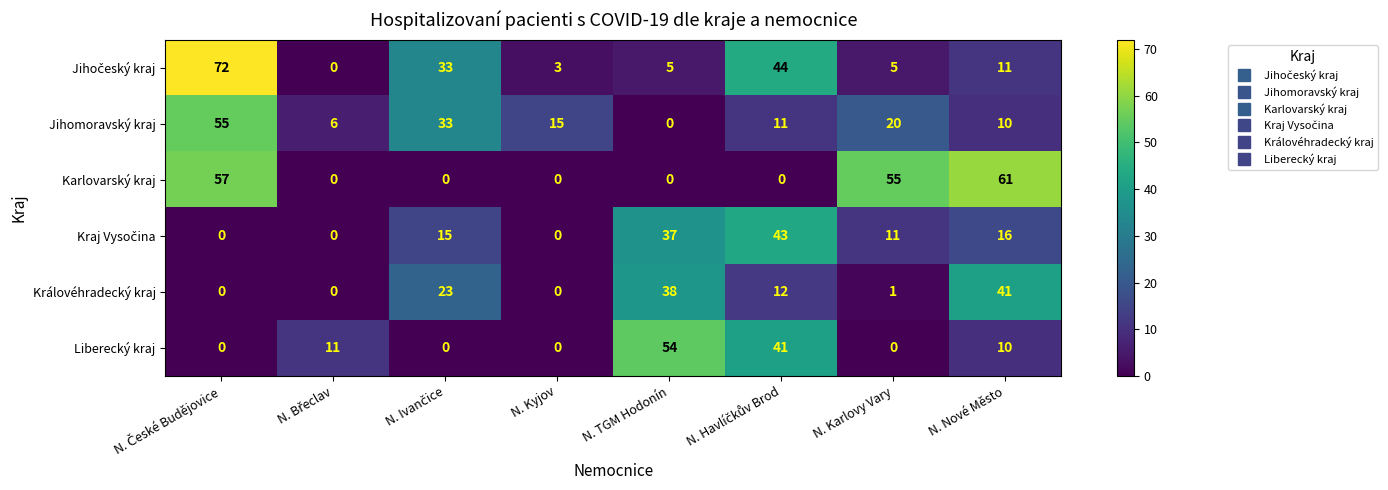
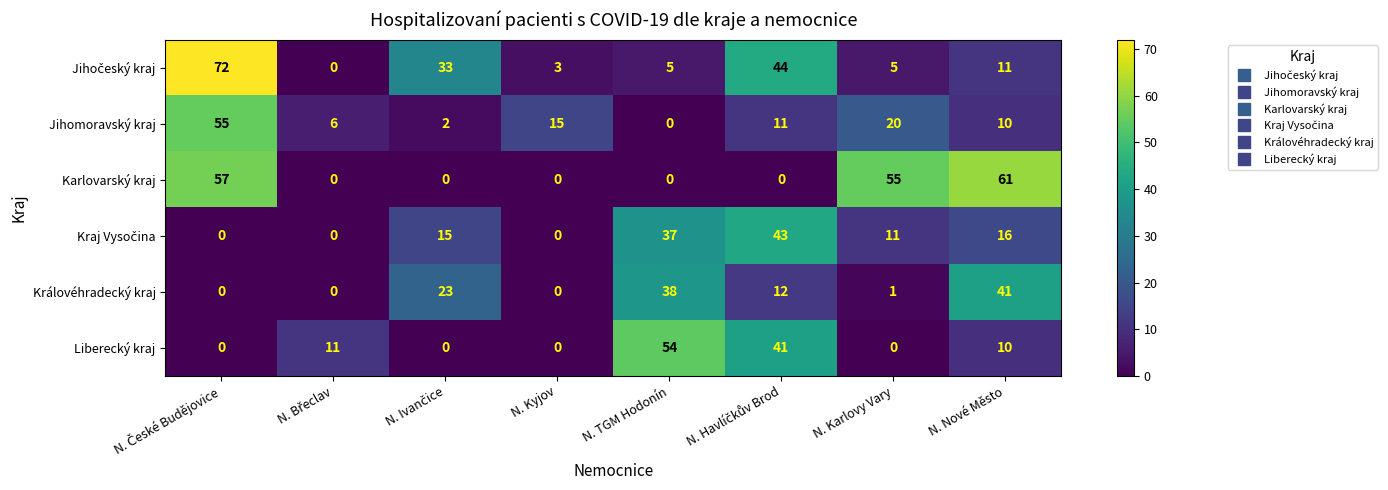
  {
    "Jihočeský kraj": {
      "N. České Budějovice": 72,
      "N. Břeclav": 0,
      "N. Ivančice": 33,
      "N. Kyjov": 3,
      "N. TGM Hodonín": 5,
      "N. Havlíčkův Brod": 44,
      "N. Karlovy Vary": 5,
      "N. Nové Město": 11
    },
    "Jihomoravský kraj": {
      "N. České Budějovice": 55,
      "N. Břeclav": 6,
-     "N. Ivančice": 33,
+     "N. Ivančice": 2,
      "N. Kyjov": 15,
      "N. TGM Hodonín": 0,
      "N. Havlíčkův Brod": 11,
      "N. Karlovy Vary": 20,
      "N. Nové Město": 10
    },
    "Karlovarský kraj": {
      "N. České Budějovice": 57,
      "N. Břeclav": 0,
      "N. Ivančice": 0,
      "N. Kyjov": 0,
      "N. TGM Hodonín": 0,
      "N. Havlíčkův Brod": 0,
      "N. Karlovy Vary": 55,
      "N. Nové Město": 61
    },
    "Kraj Vysočina": {
      "N. České Budějovice": 0,
      "N. Břeclav": 0,
      "N. Ivančice": 15,
      "N. Kyjov": 0,
      "N. TGM Hodonín": 37,
      "N. Havlíčkův Brod": 43,
      "N. Karlovy Vary": 11,
      "N. Nové Město": 16
    },
    "Královéhradecký kraj": {
      "N. České Budějovice": 0,
      "N. Břeclav": 0,
      "N. Ivančice": 23,
      "N. Kyjov": 0,
      "N. TGM Hodonín": 38,
      "N. Havlíčkův Brod": 12,
      "N. Karlovy Vary": 1,
      "N. Nové Město": 41
    },
    "Liberecký kraj": {
      "N. České Budějovice": 0,
      "N. Břeclav": 11,
      "N. Ivančice": 0,
      "N. Kyjov": 0,
      "N. TGM Hodonín": 54,
      "N. Havlíčkův Brod": 41,
      "N. Karlovy Vary": 0,
      "N. Nové Město": 10
    }
  }
